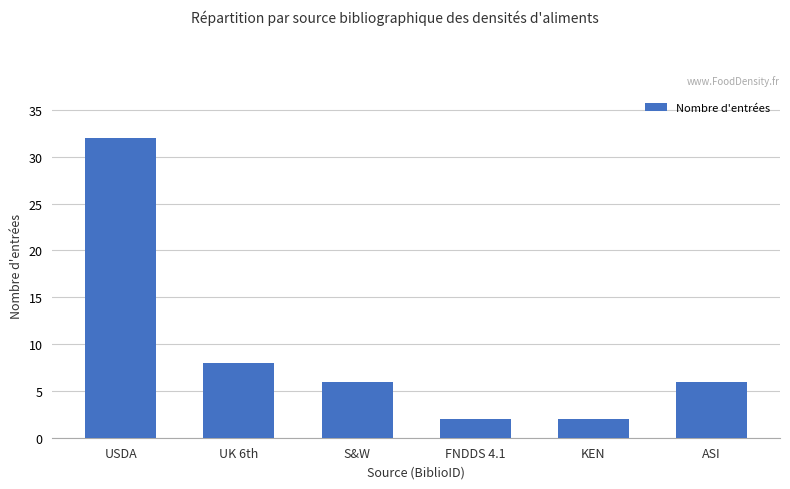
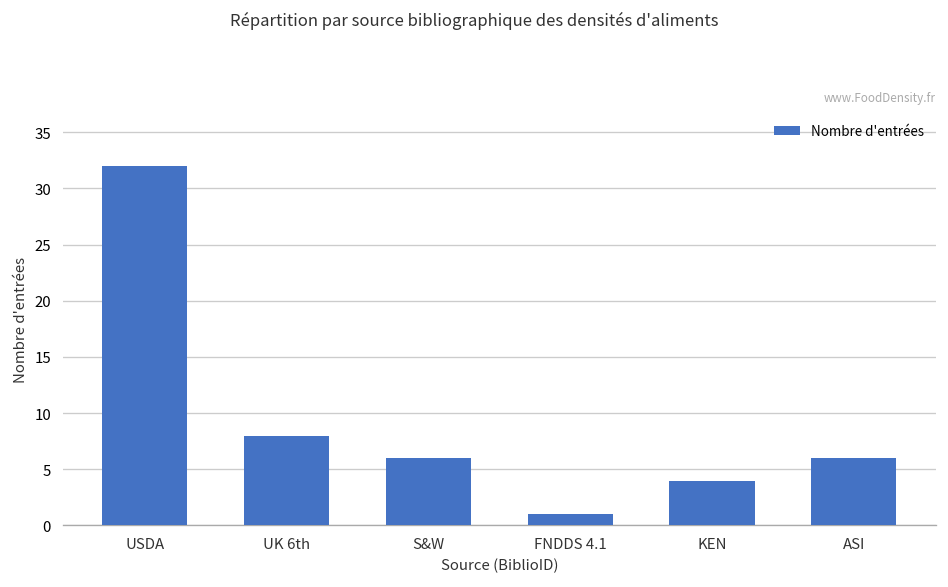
  {
    "USDA": 32,
    "UK 6th": 8,
    "S&W": 6,
-   "FNDDS 4.1": 2,
-   "KEN": 2,
+   "FNDDS 4.1": 1,
+   "KEN": 4,
    "ASI": 6
  }
